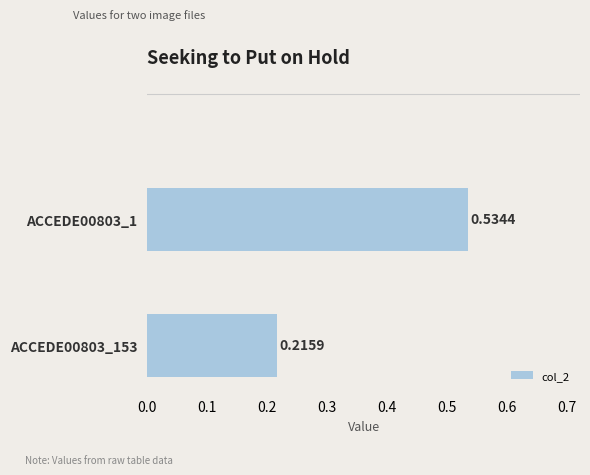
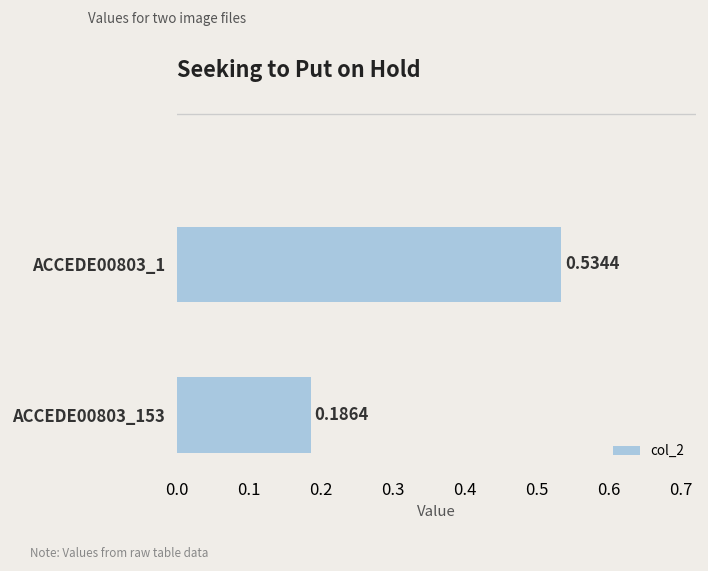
  {
    "ACCEDE00803_1": 0.5344,
-   "ACCEDE00803_153": 0.2159
+   "ACCEDE00803_153": 0.1864
  }
